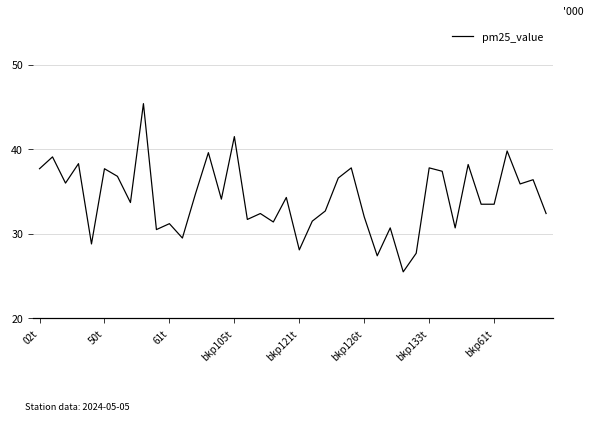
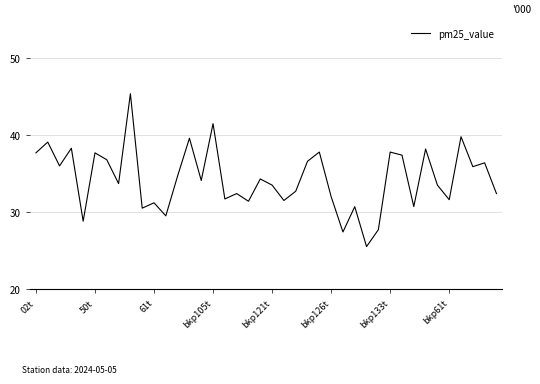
  {
    "02t": 38,
    "50t": 38,
    "61t": 31,
    "bkp105t": 42,
-   "bkp121t": 28,
+   "bkp121t": 34,
    "bkp126t": 32,
    "bkp133t": 38,
-   "bkp61t": 34
+   "bkp61t": 32
  }
